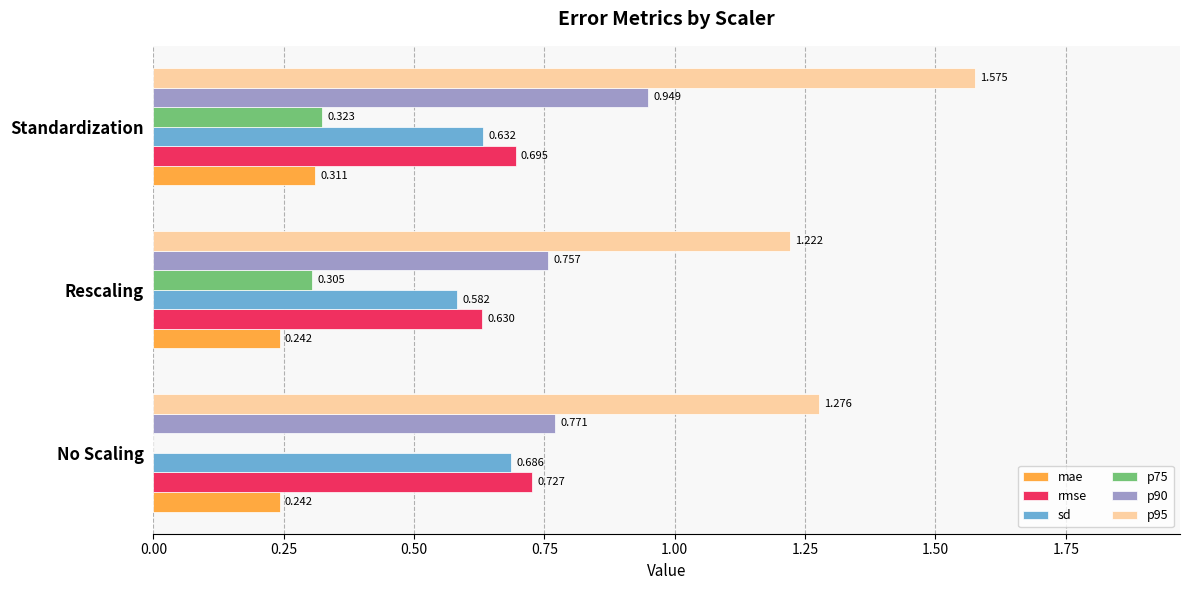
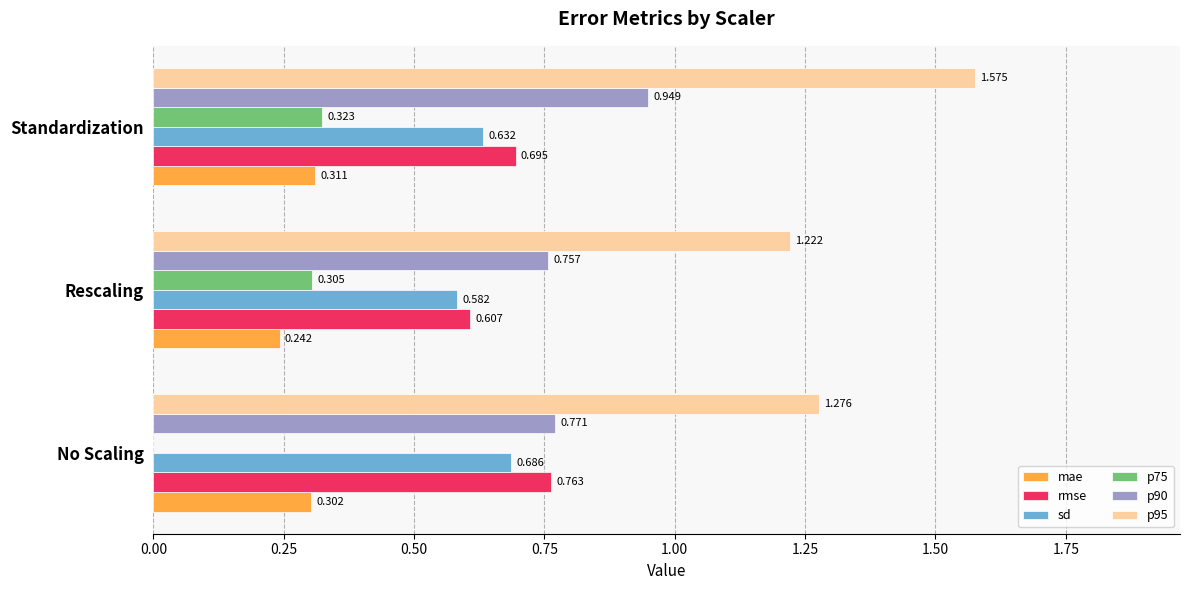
  {
    "mae": {
      "Standardization": 0.311,
      "Rescaling": 0.242,
-     "No Scaling": 0.242
+     "No Scaling": 0.302
    },
    "rmse": {
      "Standardization": 0.695,
-     "Rescaling": 0.630,
-     "No Scaling": 0.727
+     "Rescaling": 0.607,
+     "No Scaling": 0.763
    },
    "p75": {
      "Standardization": 0.323,
      "Rescaling": 0.305
    },
    "p95": {
      "Standardization": 1.575,
      "Rescaling": 1.222,
      "No Scaling": 1.276
    }
  }
